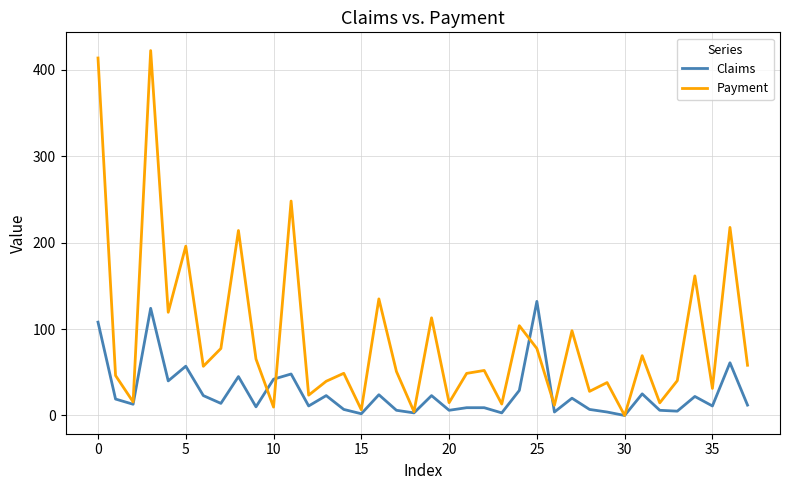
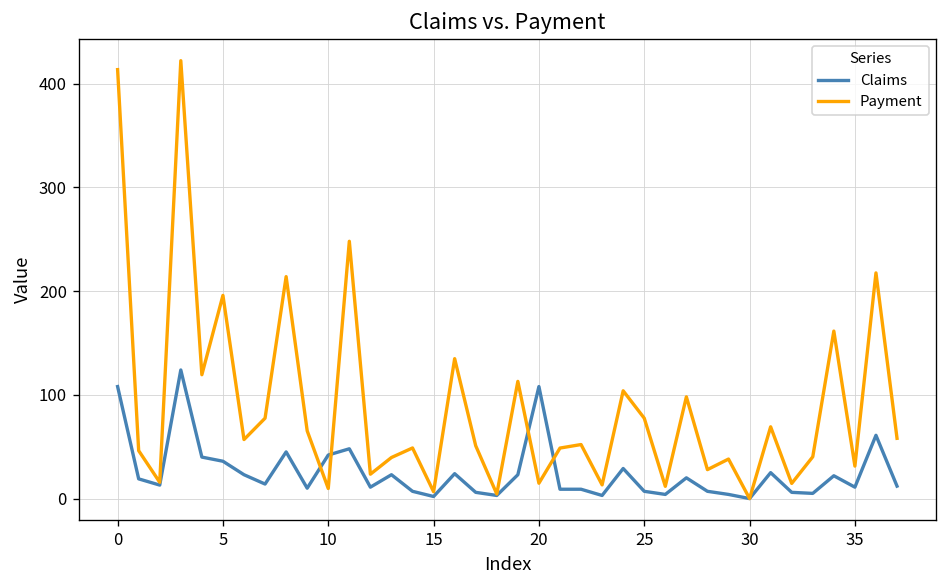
  {
    "Claims": {
      "0": 110,
-     "5": 60,
+     "5": 40,
      "10": 40,
      "15": 0,
-     "20": 10,
-     "25": 130,
+     "20": 110,
+     "25": 10,
      "35": 10
    },
    "Payment": {
      "0": 410,
      "5": 200,
      "10": 10,
      "15": 10,
      "20": 10,
      "25": 80,
      "35": 30
    }
  }
